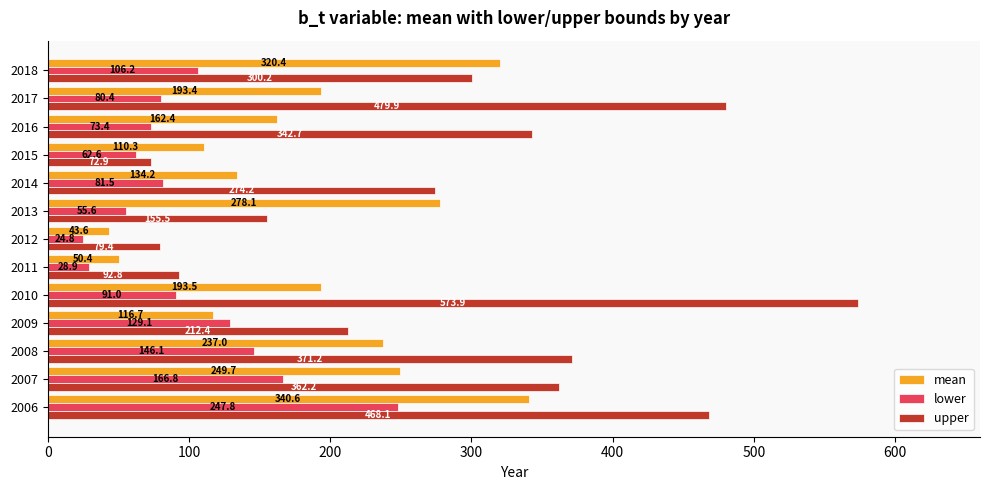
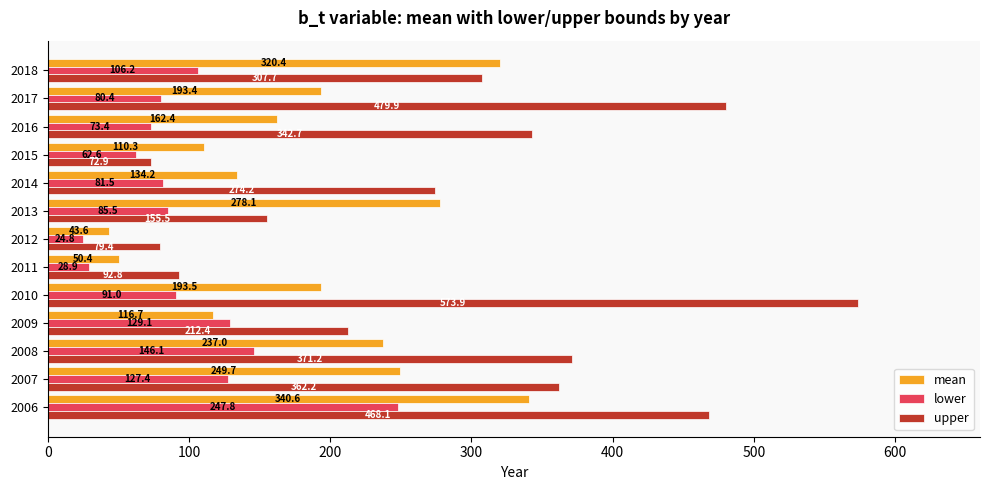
  {
    "mean": {
      "2018": 320.4,
      "2017": 193.4,
      "2016": 162.4,
      "2015": 110.3,
      "2014": 134.2,
      "2013": 278.1,
      "2012": 43.6,
      "2011": 50.4,
      "2010": 193.5,
      "2009": 116.7,
      "2008": 237.0,
      "2007": 249.7,
      "2006": 340.6
    },
    "lower": {
      "2018": 106.2,
      "2017": 80.4,
      "2016": 73.4,
      "2015": 62.6,
      "2014": 81.5,
-     "2013": 55.6,
+     "2013": 85.5,
      "2012": 24.8,
      "2011": 28.9,
      "2010": 91.0,
      "2009": 129.1,
      "2008": 146.1,
-     "2007": 166.8,
+     "2007": 127.4,
      "2006": 247.8
    },
    "upper": {
-     "2018": 300.2,
+     "2018": 307.7,
      "2017": 479.9,
      "2016": 342.7,
      "2015": 72.9,
      "2011": 92.8,
      "2010": 573.9,
      "2009": 212.4,
      "2008": 371.2,
      "2007": 362.2,
      "2006": 468.1
    }
  }
